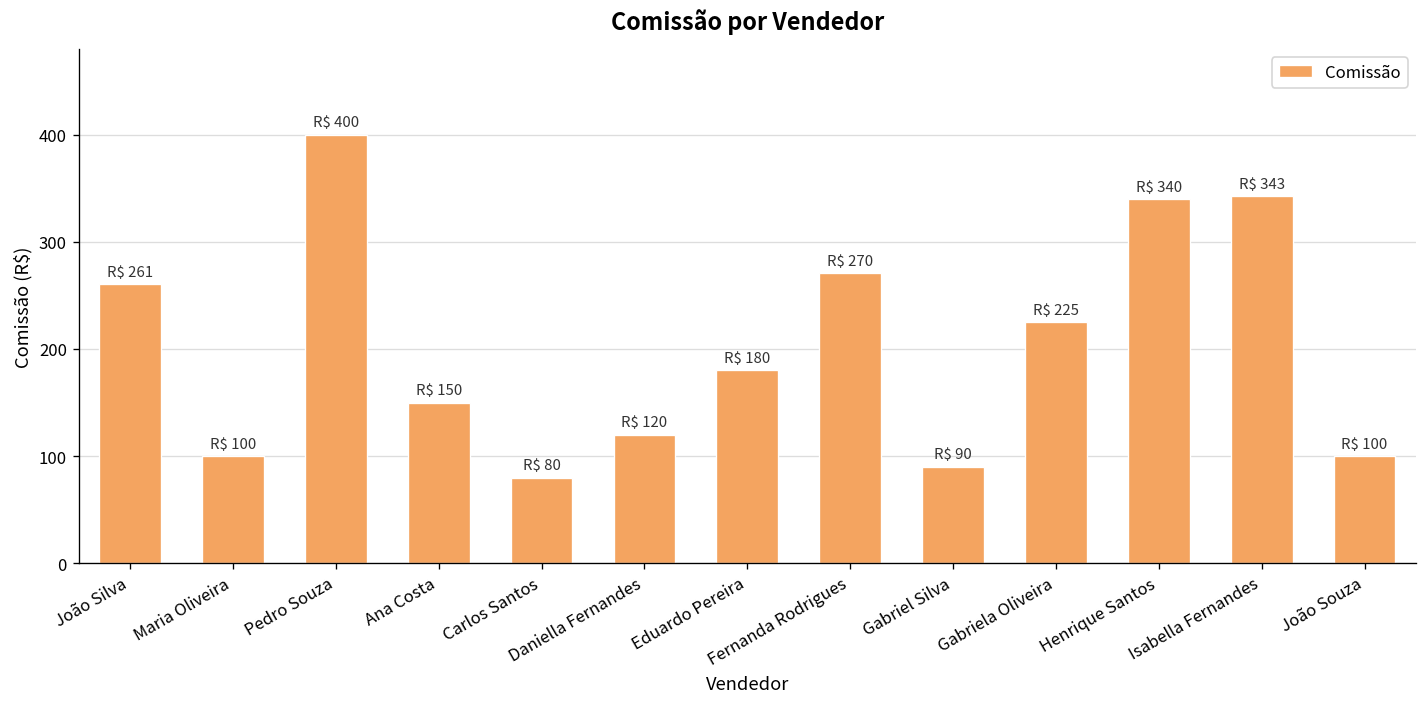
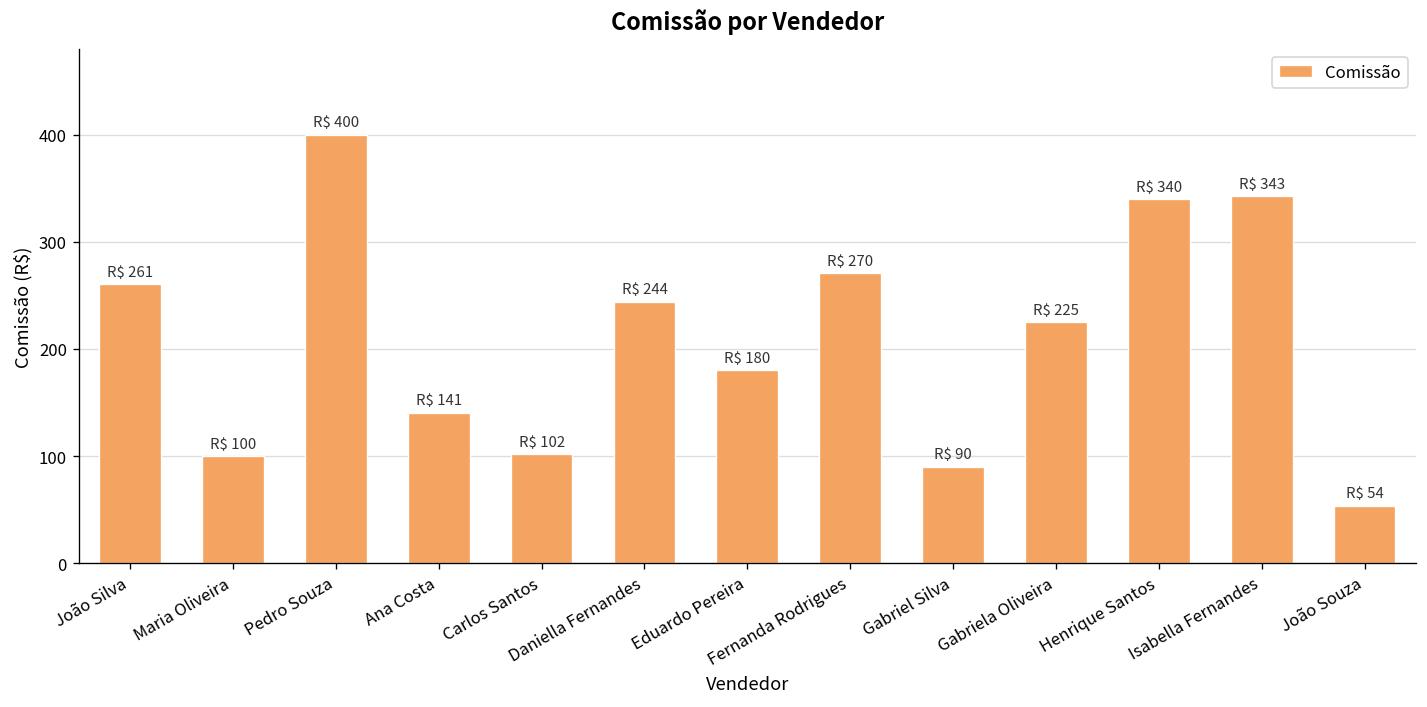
  {
    "João Silva": 261,
    "Maria Oliveira": 100,
    "Pedro Souza": 400,
-   "Ana Costa": 150,
-   "Carlos Santos": 80,
-   "Daniella Fernandes": 120,
+   "Ana Costa": 141,
+   "Carlos Santos": 102,
+   "Daniella Fernandes": 244,
    "Eduardo Pereira": 180,
    "Fernanda Rodrigues": 270,
    "Gabriel Silva": 90,
    "Gabriela Oliveira": 225,
    "Henrique Santos": 340,
    "Isabella Fernandes": 343,
-   "João Souza": 100
+   "João Souza": 54
  }
